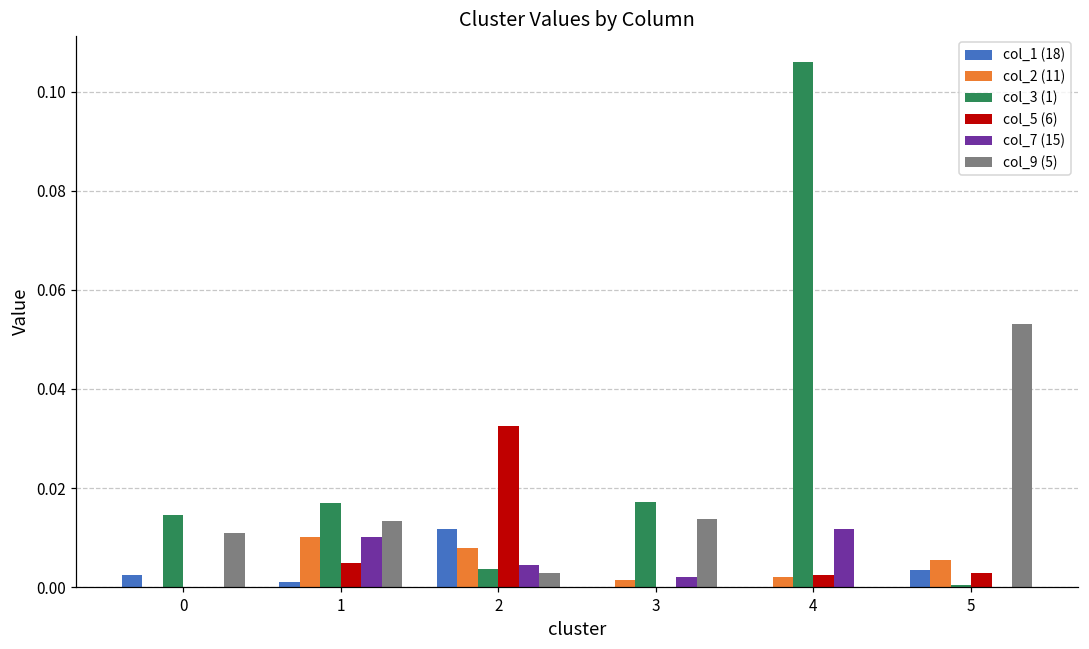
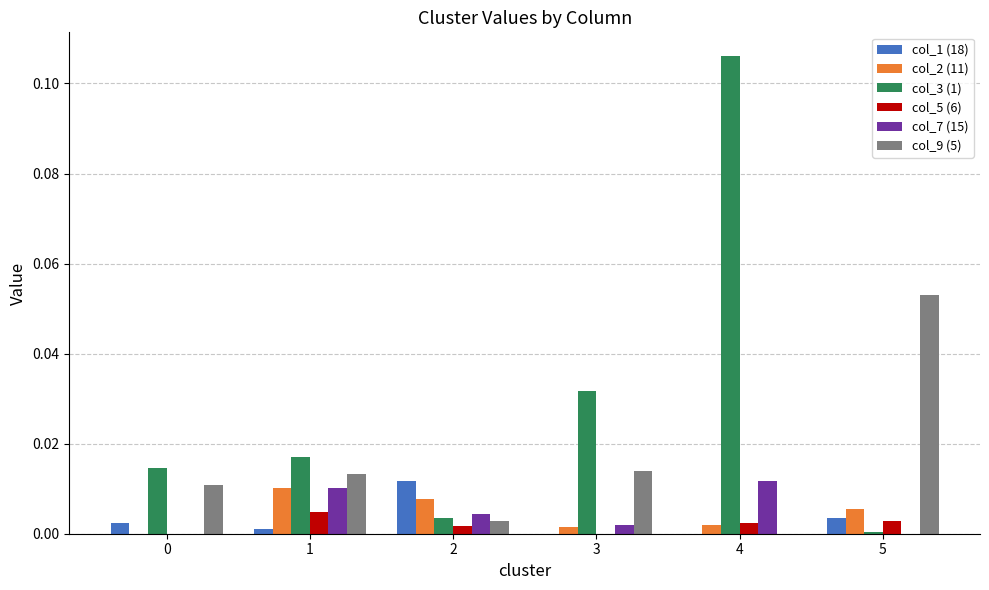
  {
    "col_1 (18)": {
      "0": 0.002,
      "1": 0.001,
      "2": 0.012,
      "3": 0.000,
      "4": 0.000,
      "5": 0.003
    },
    "col_2 (11)": {
      "0": 0.000,
      "1": 0.010,
      "2": 0.008,
      "3": 0.002,
      "4": 0.002,
      "5": 0.005
    },
    "col_3 (1)": {
      "0": 0.015,
      "1": 0.017,
      "2": 0.004,
-     "3": 0.017,
+     "3": 0.032,
      "4": 0.106
    },
    "col_5 (6)": {
      "0": 0.000,
      "1": 0.005,
-     "2": 0.032,
+     "2": 0.002,
      "3": 0.000,
      "4": 0.002,
      "5": 0.003
    },
    "col_7 (15)": {
      "0": 0.000,
      "1": 0.010,
      "2": 0.004,
      "3": 0.002,
      "4": 0.012,
      "5": 0.000
    },
    "col_9 (5)": {
      "0": 0.011,
      "1": 0.013,
      "2": 0.003,
      "3": 0.014,
      "4": 0.000,
      "5": 0.053
    }
  }
